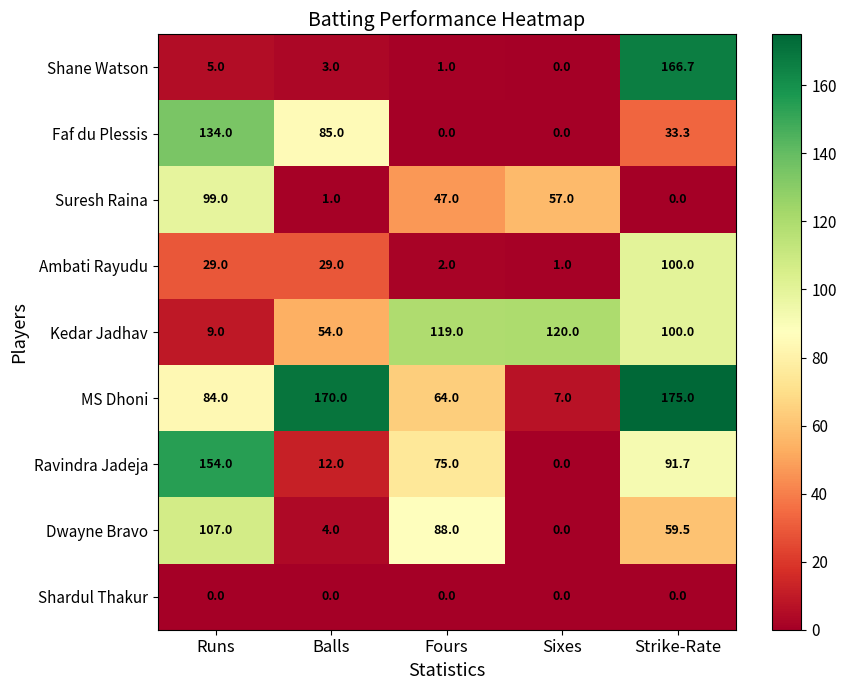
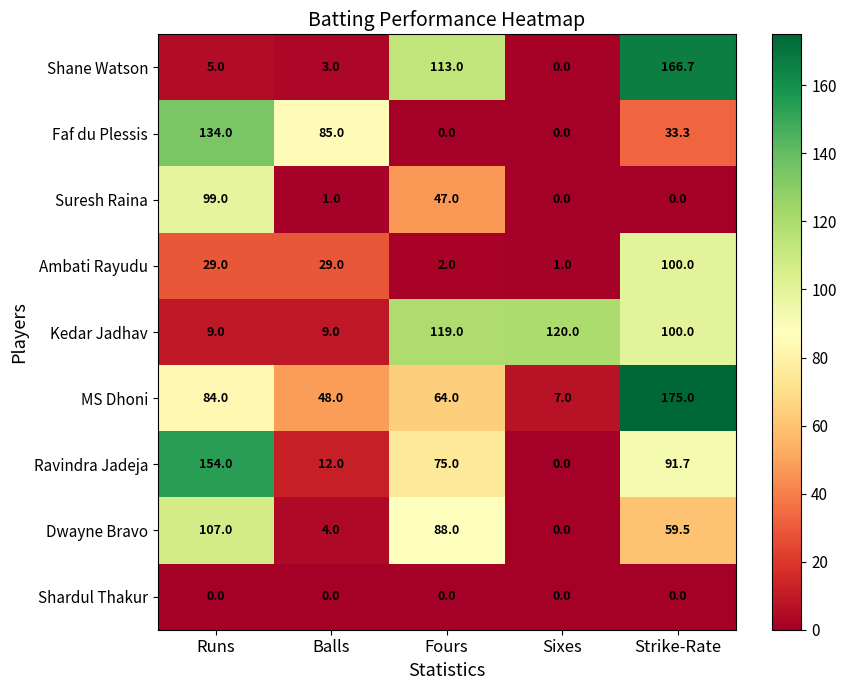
  {
    "Shane Watson": {
      "Runs": 5.0,
      "Balls": 3.0,
-     "Fours": 1.0,
+     "Fours": 113.0,
      "Sixes": 0.0,
      "Strike-Rate": 166.7
    },
    "Faf du Plessis": {
      "Runs": 134.0,
      "Balls": 85.0,
      "Fours": 0.0,
      "Sixes": 0.0,
      "Strike-Rate": 33.3
    },
    "Suresh Raina": {
      "Runs": 99.0,
      "Balls": 1.0,
      "Fours": 47.0,
-     "Sixes": 57.0,
+     "Sixes": 0.0,
      "Strike-Rate": 0.0
    },
    "Ambati Rayudu": {
      "Runs": 29.0,
      "Balls": 29.0,
      "Fours": 2.0,
      "Sixes": 1.0,
      "Strike-Rate": 100.0
    },
    "Kedar Jadhav": {
      "Runs": 9.0,
-     "Balls": 54.0,
+     "Balls": 9.0,
      "Fours": 119.0,
      "Sixes": 120.0,
      "Strike-Rate": 100.0
    },
    "MS Dhoni": {
      "Runs": 84.0,
-     "Balls": 170.0,
+     "Balls": 48.0,
      "Fours": 64.0,
      "Sixes": 7.0,
      "Strike-Rate": 175.0
    },
    "Ravindra Jadeja": {
      "Runs": 154.0,
      "Balls": 12.0,
      "Fours": 75.0,
      "Sixes": 0.0,
      "Strike-Rate": 91.7
    },
    "Dwayne Bravo": {
      "Runs": 107.0,
      "Balls": 4.0,
      "Fours": 88.0,
      "Sixes": 0.0,
      "Strike-Rate": 59.5
    },
    "Shardul Thakur": {
      "Runs": 0.0,
      "Balls": 0.0,
      "Fours": 0.0,
      "Sixes": 0.0,
      "Strike-Rate": 0.0
    }
  }
